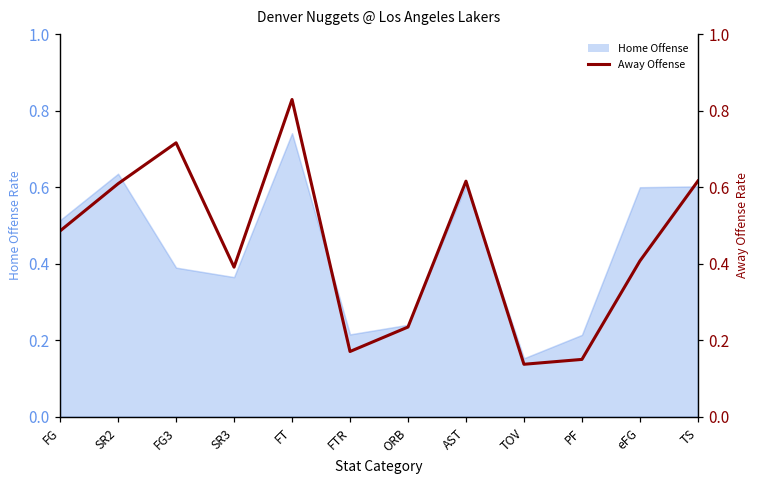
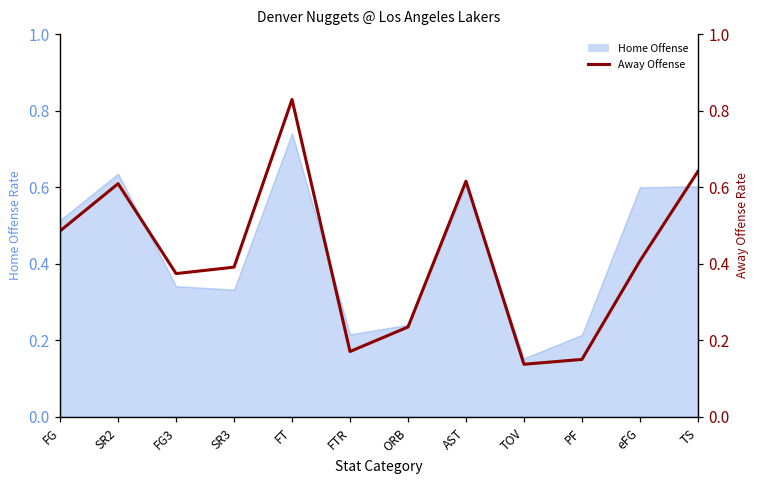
  {
    "Home Offense": {
      "FG": 0.51,
      "SR2": 0.64,
-     "FG3": 0.39,
-     "SR3": 0.36,
+     "FG3": 0.34,
+     "SR3": 0.33,
      "FT": 0.74,
      "FTR": 0.22,
      "ORB": 0.24,
      "AST": 0.61,
      "TOV": 0.15,
      "PF": 0.21,
      "eFG": 0.60,
      "TS": 0.60
    },
    "Away Offense": {
      "FG": 0.49,
      "SR2": 0.61,
-     "FG3": 0.72,
+     "FG3": 0.37,
      "SR3": 0.39,
      "FT": 0.83,
      "FTR": 0.17,
      "ORB": 0.23,
      "AST": 0.62,
      "TOV": 0.14,
      "PF": 0.15,
      "eFG": 0.41,
-     "TS": 0.62
+     "TS": 0.64
    }
  }
